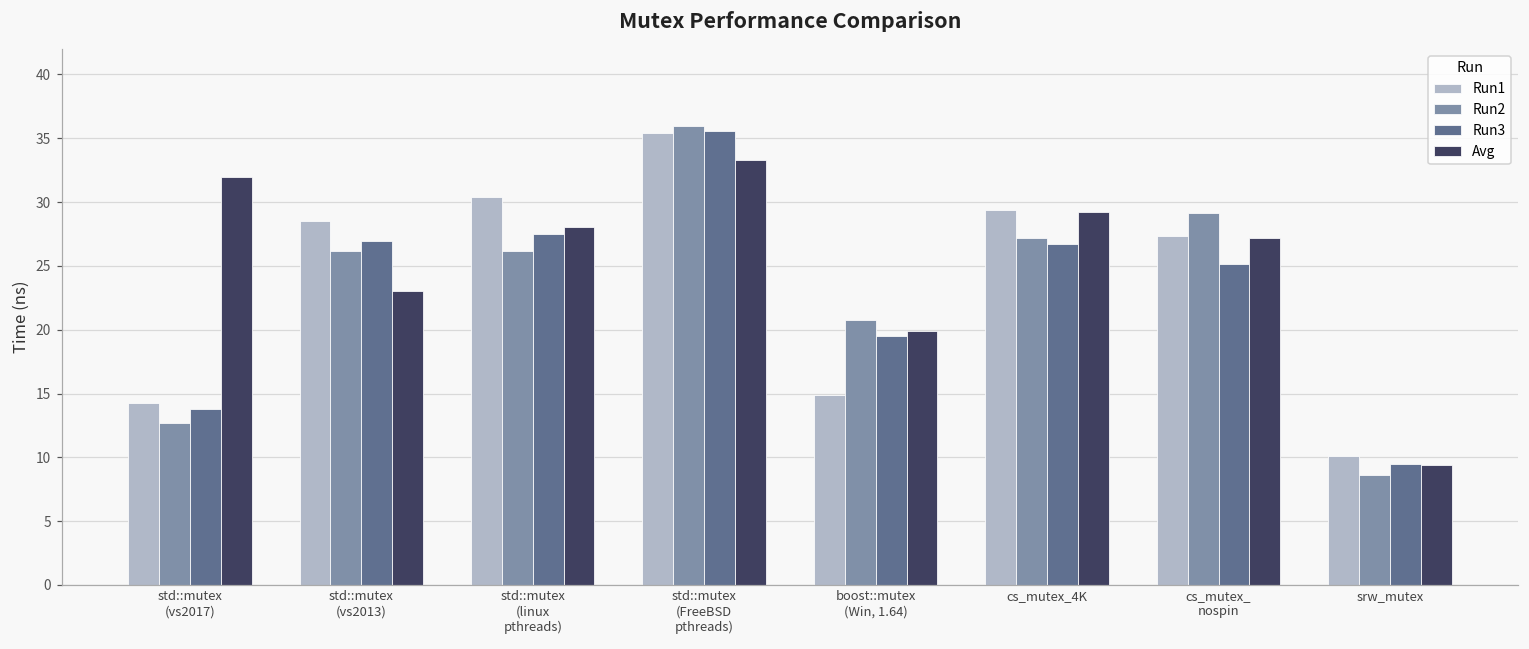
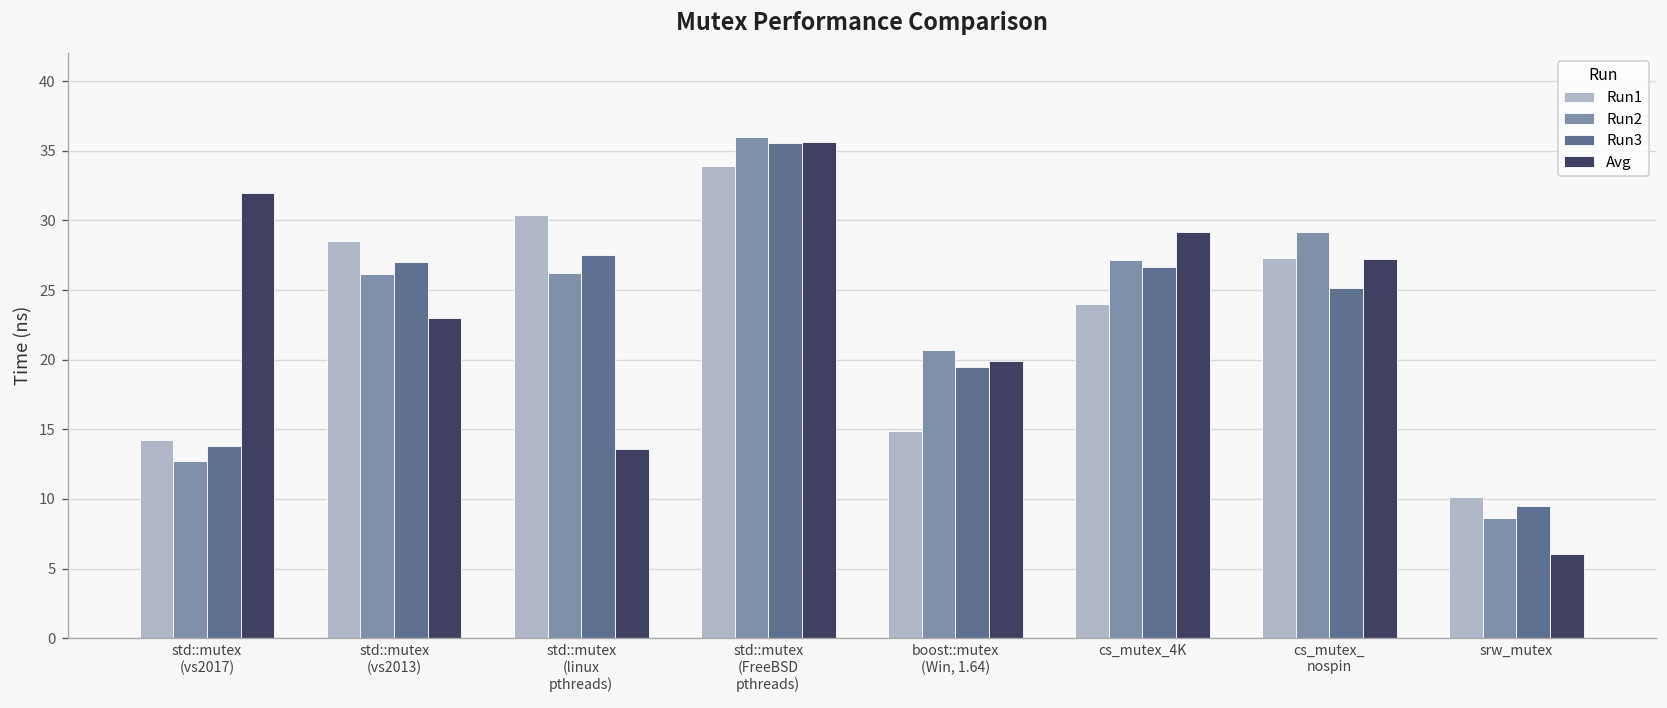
  {
    "Run1": {
      "std::mutex (vs2017)": 14.2,
      "std::mutex (vs2013)": 28.5,
      "std::mutex (linux pthreads)": 30.4,
-     "std::mutex (FreeBSD pthreads)": 35.4,
+     "std::mutex (FreeBSD pthreads)": 33.9,
      "boost::mutex (Win, 1.64)": 14.9,
-     "cs_mutex_4K": 29.3,
+     "cs_mutex_4K": 24.0,
      "cs_mutex_ nospin": 27.3,
      "srw_mutex": 10.1
    },
    "Avg": {
      "std::mutex (vs2017)": 32.0,
      "std::mutex (vs2013)": 23.0,
-     "std::mutex (linux pthreads)": 28.0,
-     "std::mutex (FreeBSD pthreads)": 33.3,
+     "std::mutex (linux pthreads)": 13.6,
+     "std::mutex (FreeBSD pthreads)": 35.6,
      "boost::mutex (Win, 1.64)": 19.9,
      "cs_mutex_4K": 29.2,
      "cs_mutex_ nospin": 27.2,
-     "srw_mutex": 9.4
+     "srw_mutex": 6.0
    }
  }
